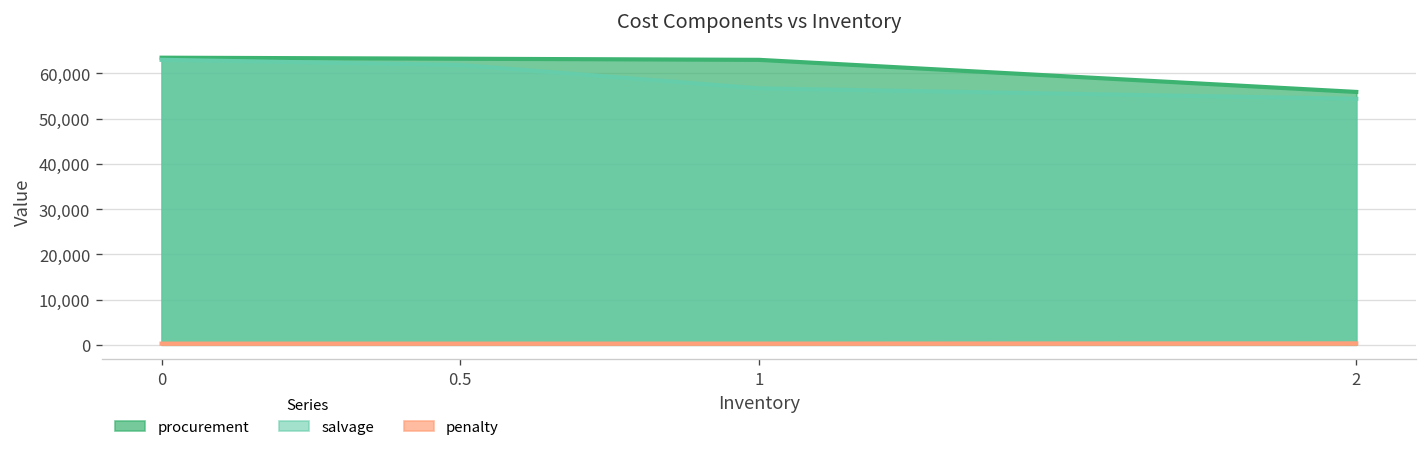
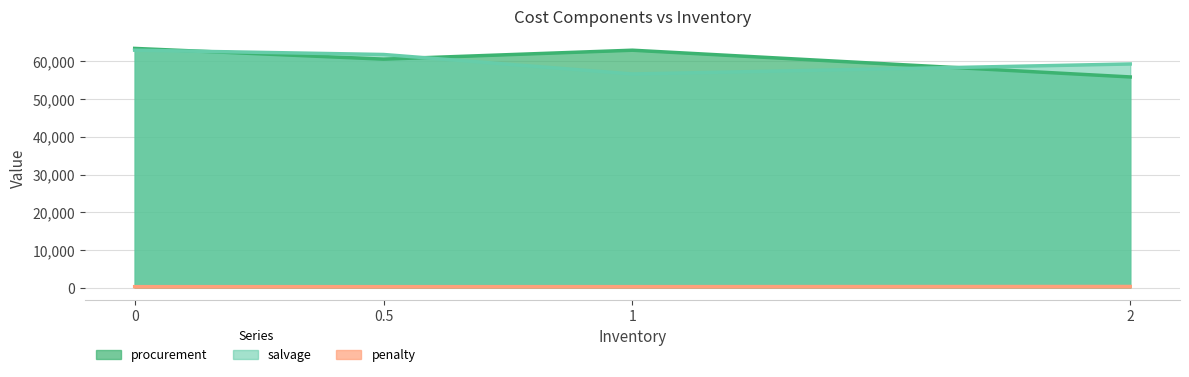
  {
    "procurement": {
-     "0.5": "63,000",
+     "0.5": "61,000",
      "1": "63,000",
      "2": "56,000"
    },
    "salvage": {
      "0.5": "62,000",
      "1": "57,000",
-     "2": "54,000"
+     "2": "59,000"
    },
    "penalty": {
      "0": "0",
      "0.5": "0",
      "1": "0",
      "2": "0"
    }
  }
